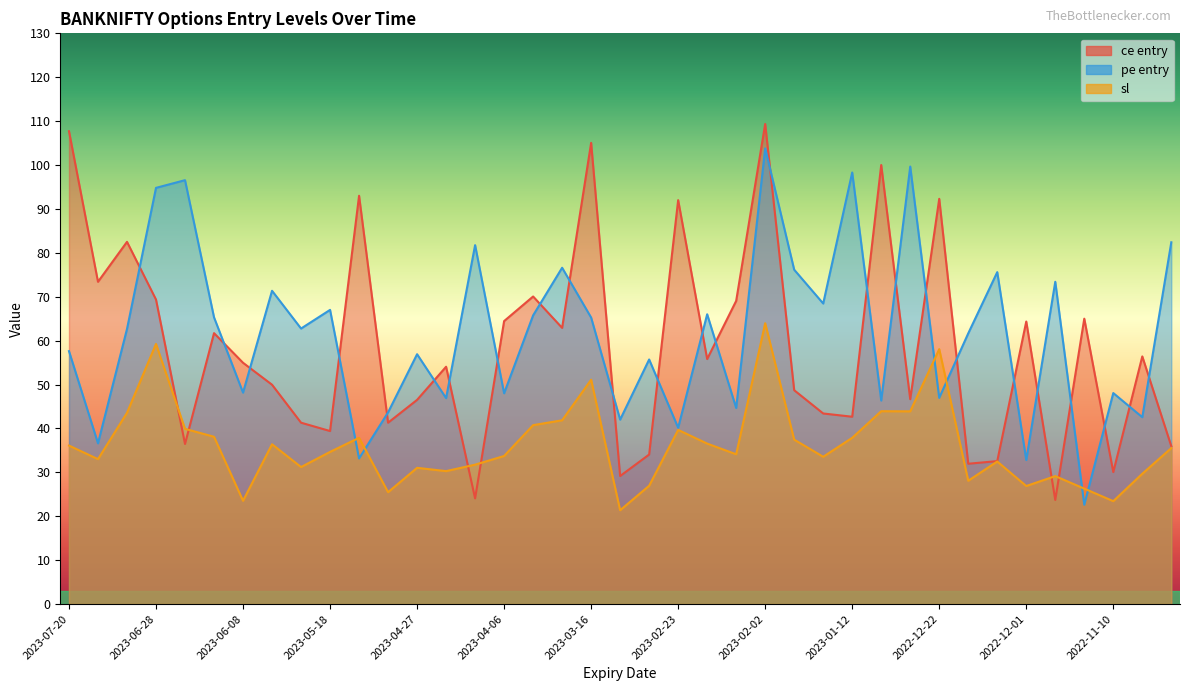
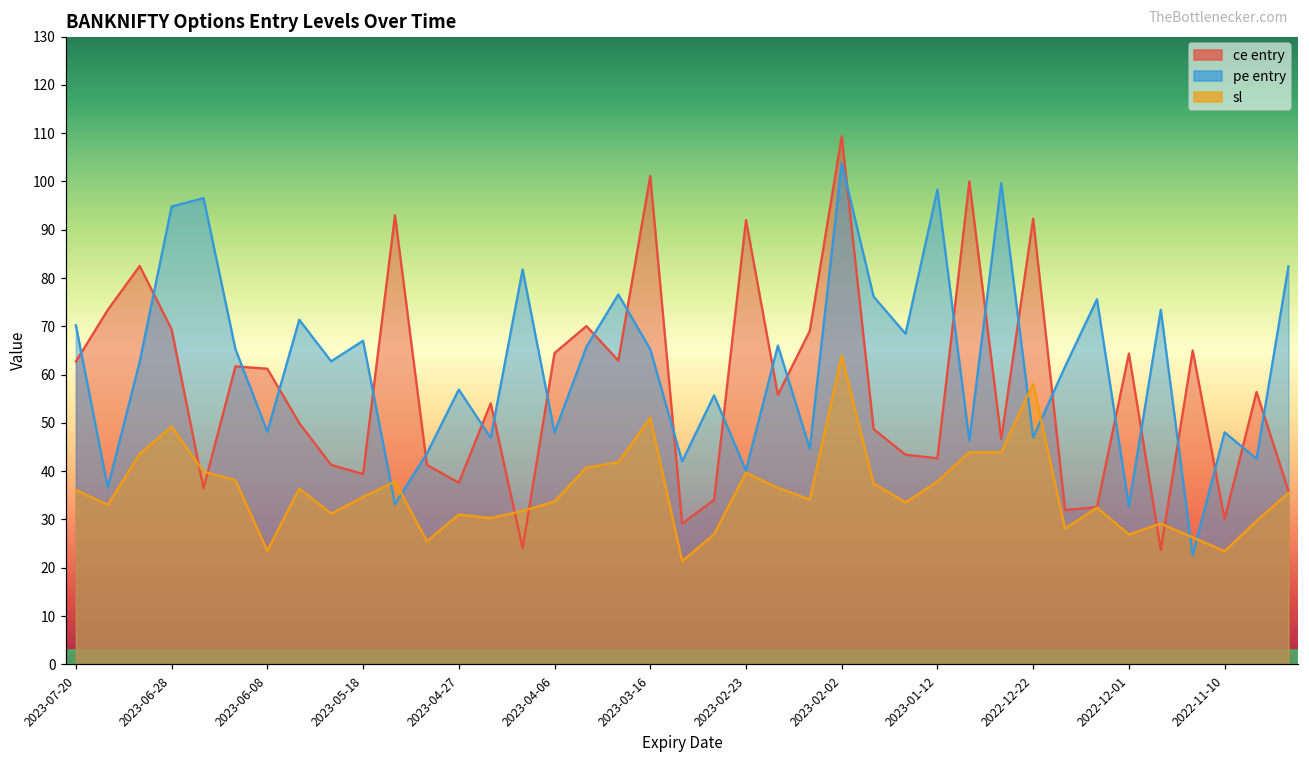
  {
    "ce entry": {
-     "2023-07-20": 108,
+     "2023-07-20": 63,
      "2023-06-28": 69,
-     "2023-06-08": 55,
+     "2023-06-08": 61,
      "2023-05-18": 39,
-     "2023-04-27": 47,
+     "2023-04-27": 38,
      "2023-04-06": 64,
-     "2023-03-16": 105,
+     "2023-03-16": 101,
      "2023-02-23": 92,
      "2023-02-02": 109,
      "2023-01-12": 43,
      "2022-12-22": 92,
      "2022-12-01": 64,
      "2022-11-10": 30
    },
    "pe entry": {
-     "2023-07-20": 58,
+     "2023-07-20": 70,
      "2023-06-28": 95,
      "2023-06-08": 48,
      "2023-05-18": 67,
      "2023-04-27": 57,
      "2023-04-06": 48,
      "2023-03-16": 65,
      "2023-02-02": 104,
      "2023-01-12": 98,
      "2022-12-22": 47,
      "2022-12-01": 33,
      "2022-11-10": 48
    },
    "sl": {
      "2023-07-20": 36,
-     "2023-06-28": 59,
+     "2023-06-28": 49,
      "2023-06-08": 24,
      "2023-05-18": 35,
      "2023-04-27": 31,
      "2023-04-06": 34,
      "2023-03-16": 51,
      "2023-02-02": 64,
      "2023-01-12": 38,
      "2022-12-22": 58,
      "2022-12-01": 27,
      "2022-11-10": 23
    }
  }
